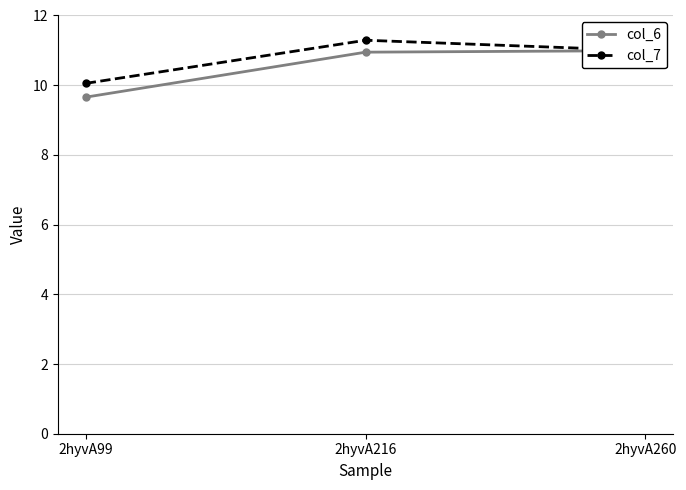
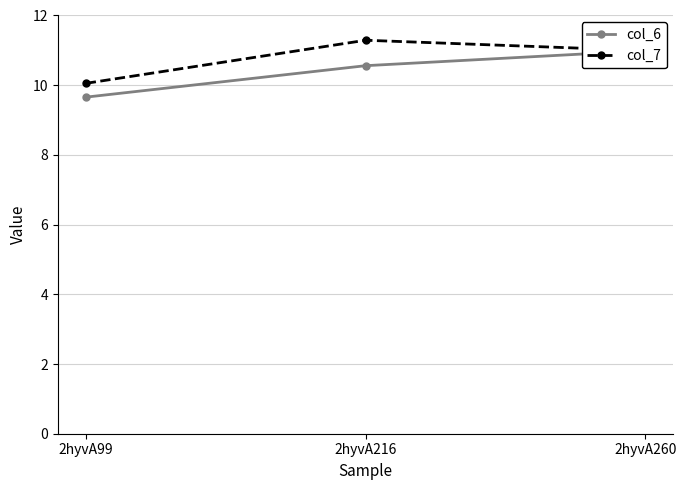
  {
    "col_6": {
      "2hyvA99": 9.7,
-     "2hyvA216": 10.9
+     "2hyvA216": 10.6
    },
    "col_7": {
      "2hyvA99": 10.1,
      "2hyvA216": 11.3
    }
  }
